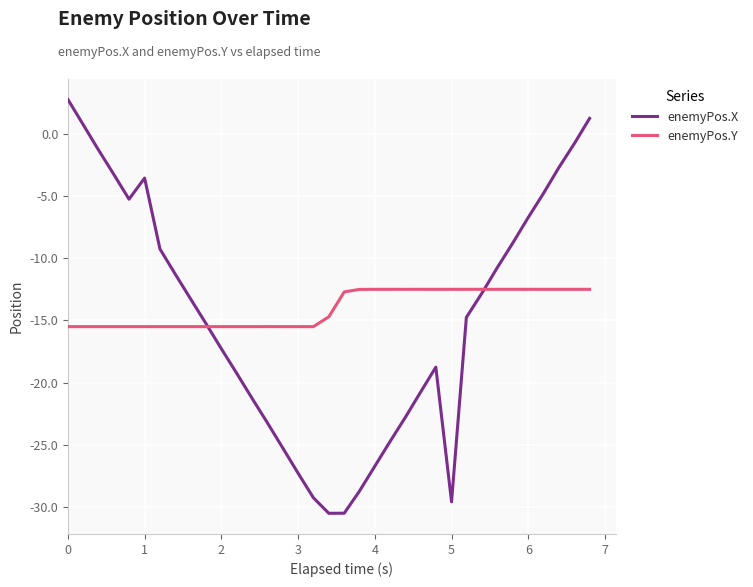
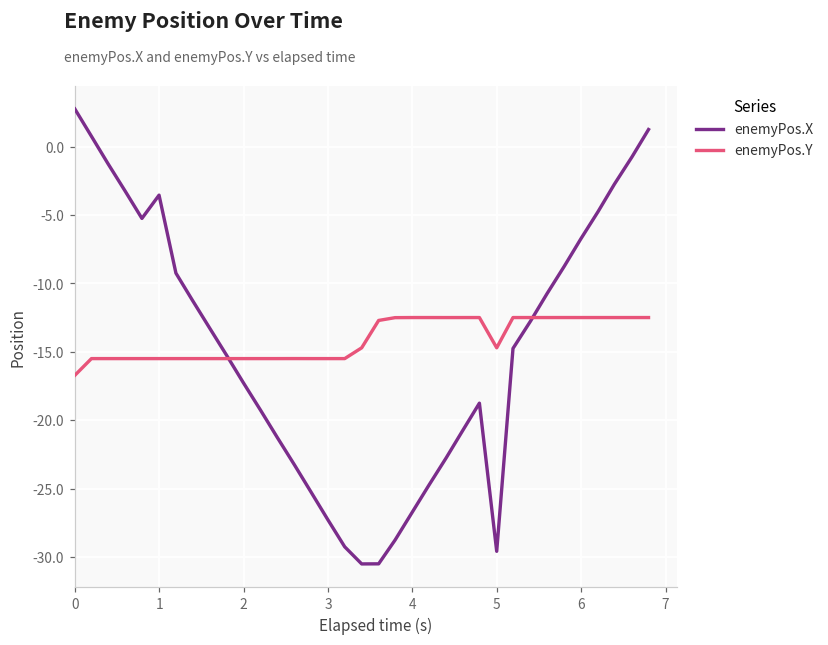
  {
    "enemyPos.X": {
      "0": 2.7,
      "1": -3.6,
      "5": -29.6
    },
    "enemyPos.Y": {
-     "0": -15.5,
+     "0": -16.7,
      "1": -15.5,
-     "5": -12.5
+     "5": -14.7
    }
  }
